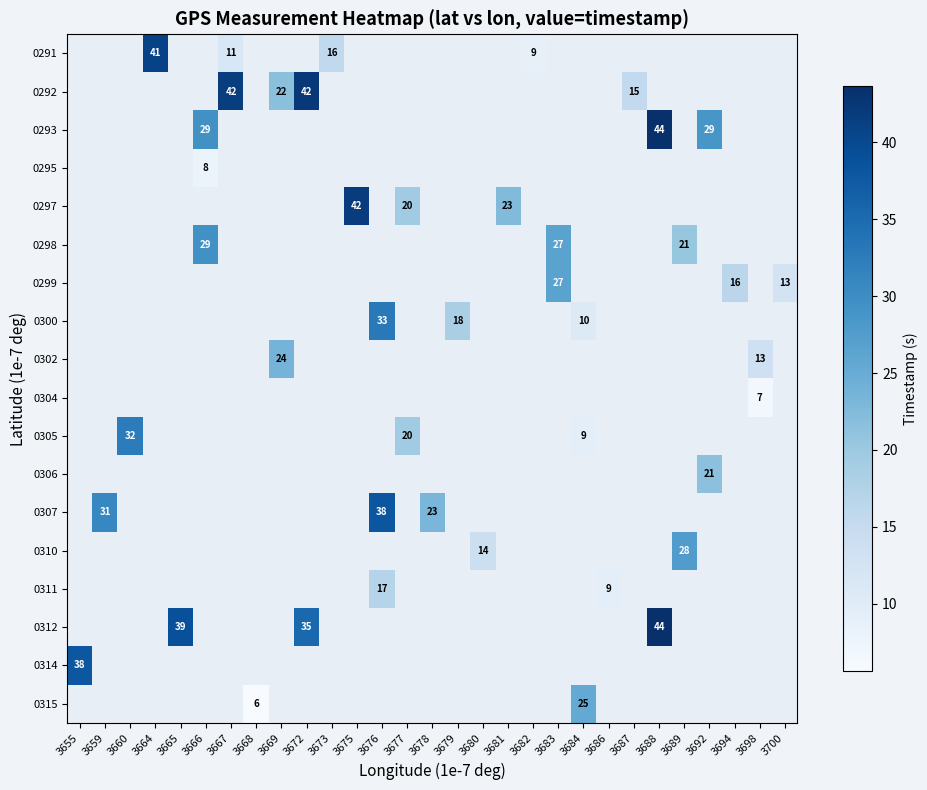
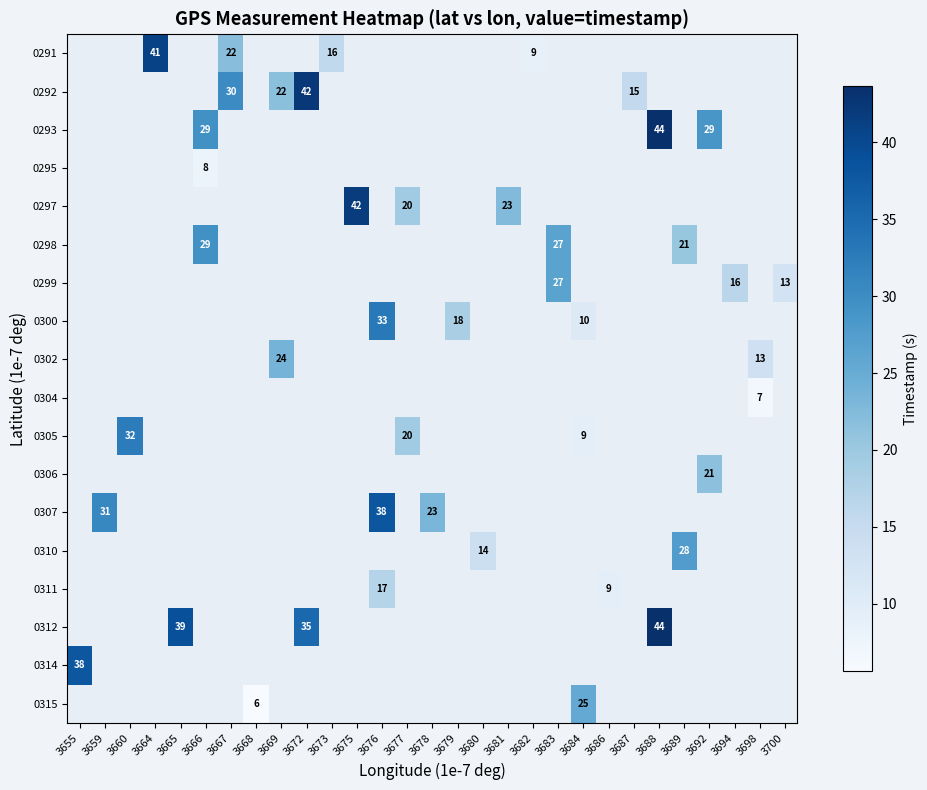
  {
    "0291": {
      "3664": 41,
-     "3667": 11,
+     "3667": 22,
      "3673": 16,
      "3682": 9
    },
    "0292": {
-     "3667": 42,
+     "3667": 30,
      "3669": 22,
      "3672": 42,
      "3687": 15
    },
    "0293": {
      "3666": 29,
      "3688": 44,
      "3692": 29
    },
    "0295": {
      "3666": 8
    },
    "0297": {
      "3675": 42,
      "3677": 20,
      "3681": 23
    },
    "0298": {
      "3666": 29,
      "3683": 27,
      "3689": 21
    },
    "0299": {
      "3683": 27,
      "3694": 16,
      "3700": 13
    },
    "0300": {
      "3676": 33,
      "3679": 18,
      "3684": 10
    },
    "0302": {
      "3669": 24,
      "3698": 13
    },
    "0304": {
      "3698": 7
    },
    "0305": {
      "3660": 32,
      "3677": 20,
      "3684": 9
    },
    "0306": {
      "3692": 21
    },
    "0307": {
      "3659": 31,
      "3676": 38,
      "3678": 23
    },
    "0310": {
      "3680": 14,
      "3689": 28
    },
    "0311": {
      "3676": 17,
      "3686": 9
    },
    "0312": {
      "3665": 39,
      "3672": 35,
      "3688": 44
    },
    "0314": {
      "3655": 38
    },
    "0315": {
      "3668": 6,
      "3684": 25
    }
  }
